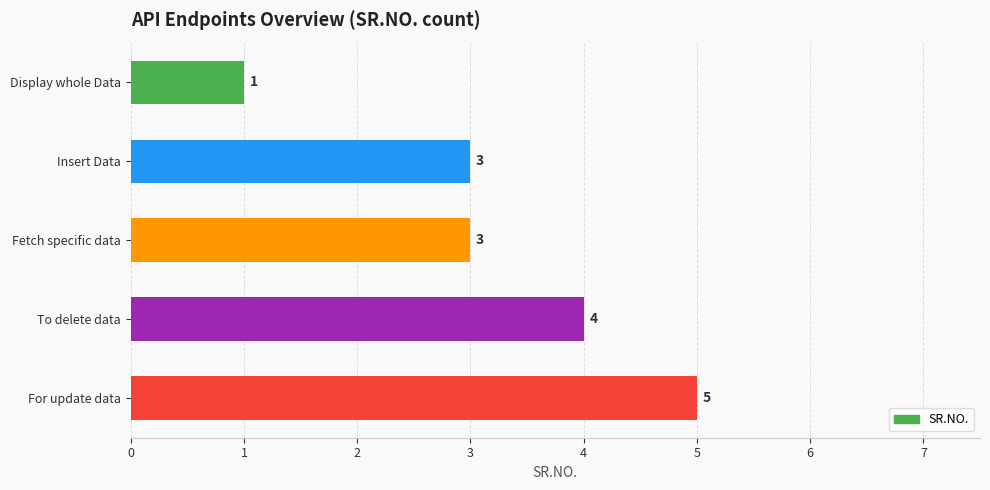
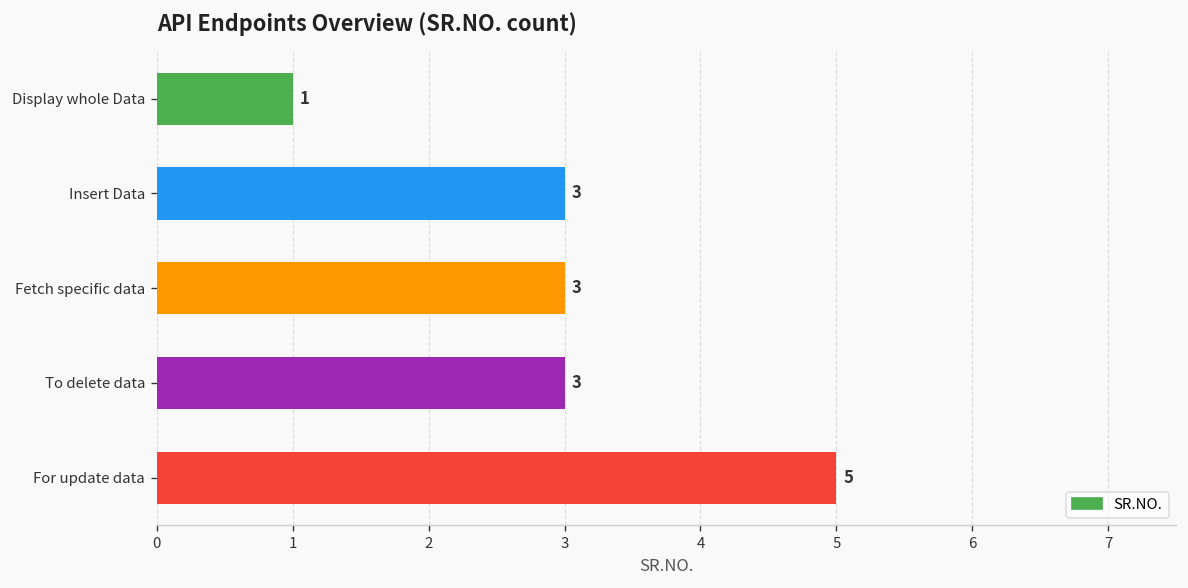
  {
    "Display whole Data": 1,
    "Insert Data": 3,
    "Fetch specific data": 3,
-   "To delete data": 4,
+   "To delete data": 3,
    "For update data": 5
  }
